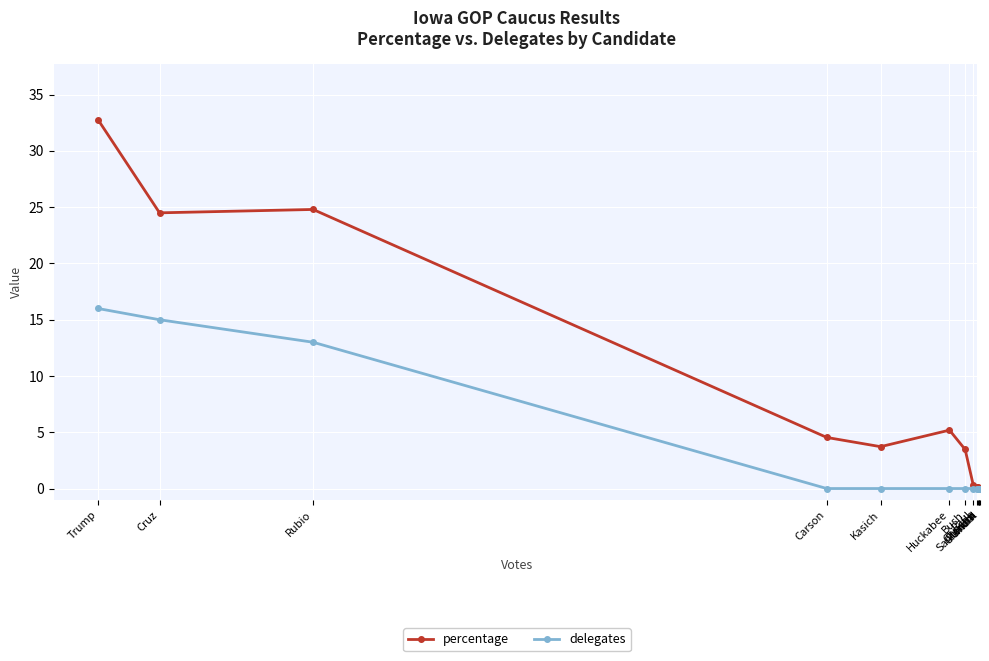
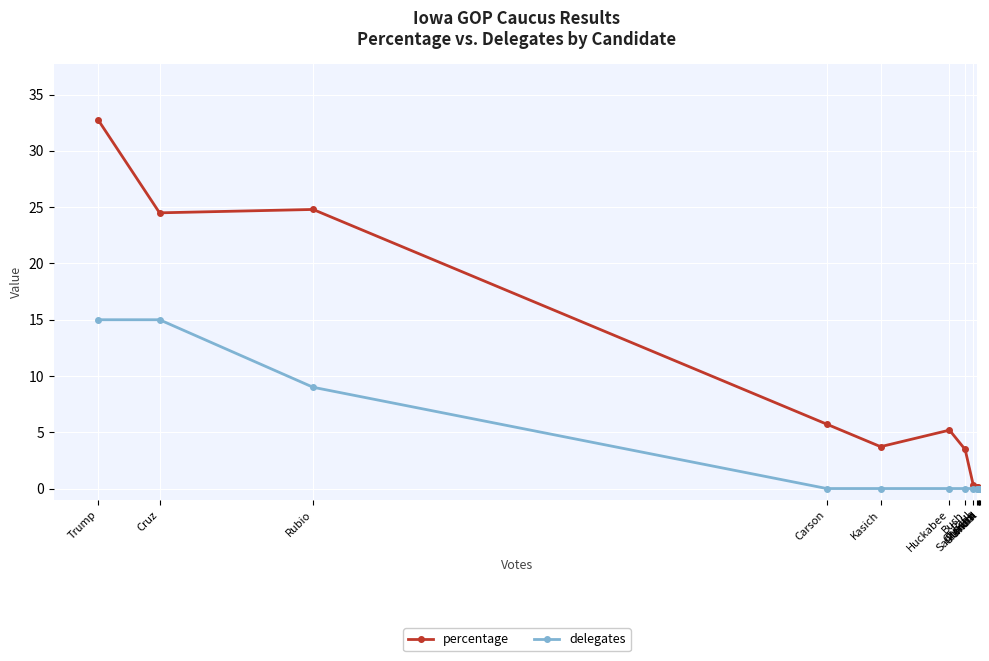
  {
    "percentage": {
      "Trump": 32.8,
      "Cruz": 24.5,
      "Rubio": 24.8,
-     "Carson": 4.5,
+     "Carson": 5.7,
      "Kasich": 3.7,
      "Huckabee": 5.2,
      "Bush": 3.5,
      "Paul": 0.3
    },
    "delegates": {
-     "Trump": 16,
+     "Trump": 15,
      "Cruz": 15,
-     "Rubio": 13,
+     "Rubio": 9,
      "Carson": 0,
      "Kasich": 0,
      "Huckabee": 0,
      "Bush": 0,
      "Paul": 0
    }
  }
